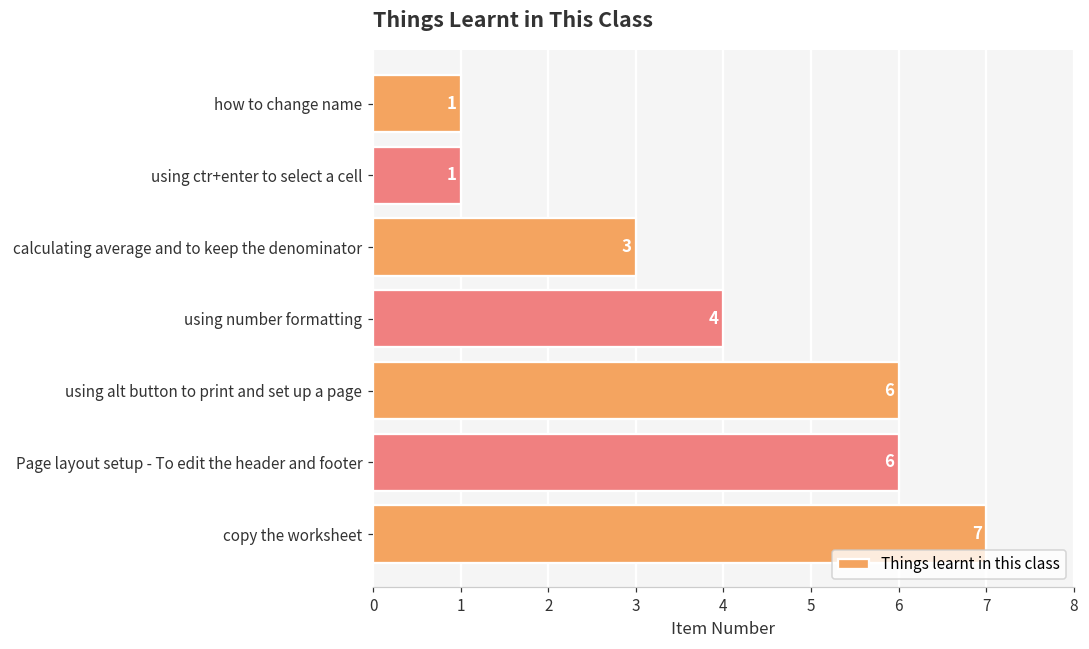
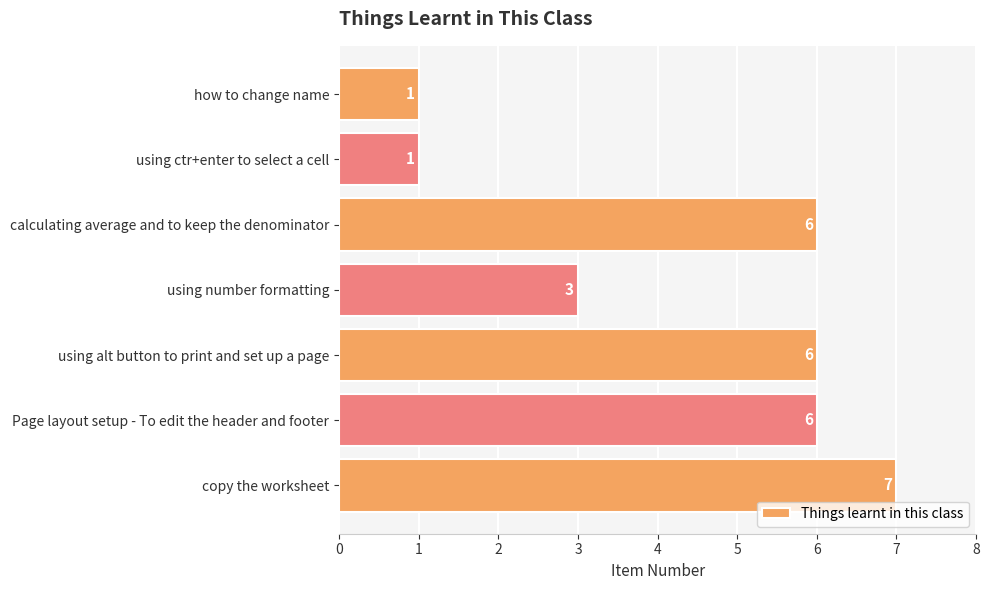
  {
    "how to change name": 1,
    "using ctr+enter to select a cell": 1,
-   "calculating average and to keep the denominator": 3,
-   "using number formatting": 4,
+   "calculating average and to keep the denominator": 6,
+   "using number formatting": 3,
    "using alt button to print and set up a page": 6,
    "Page layout setup - To edit the header and footer": 6,
    "copy the worksheet": 7
  }
